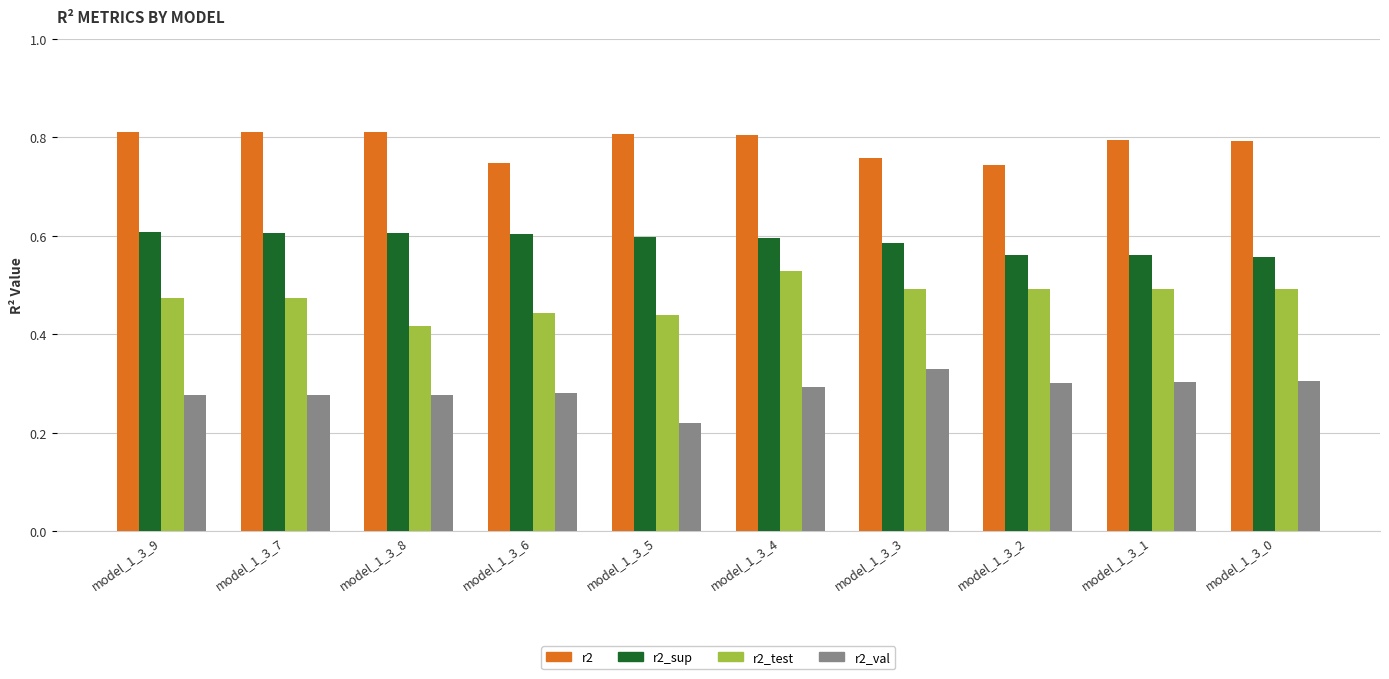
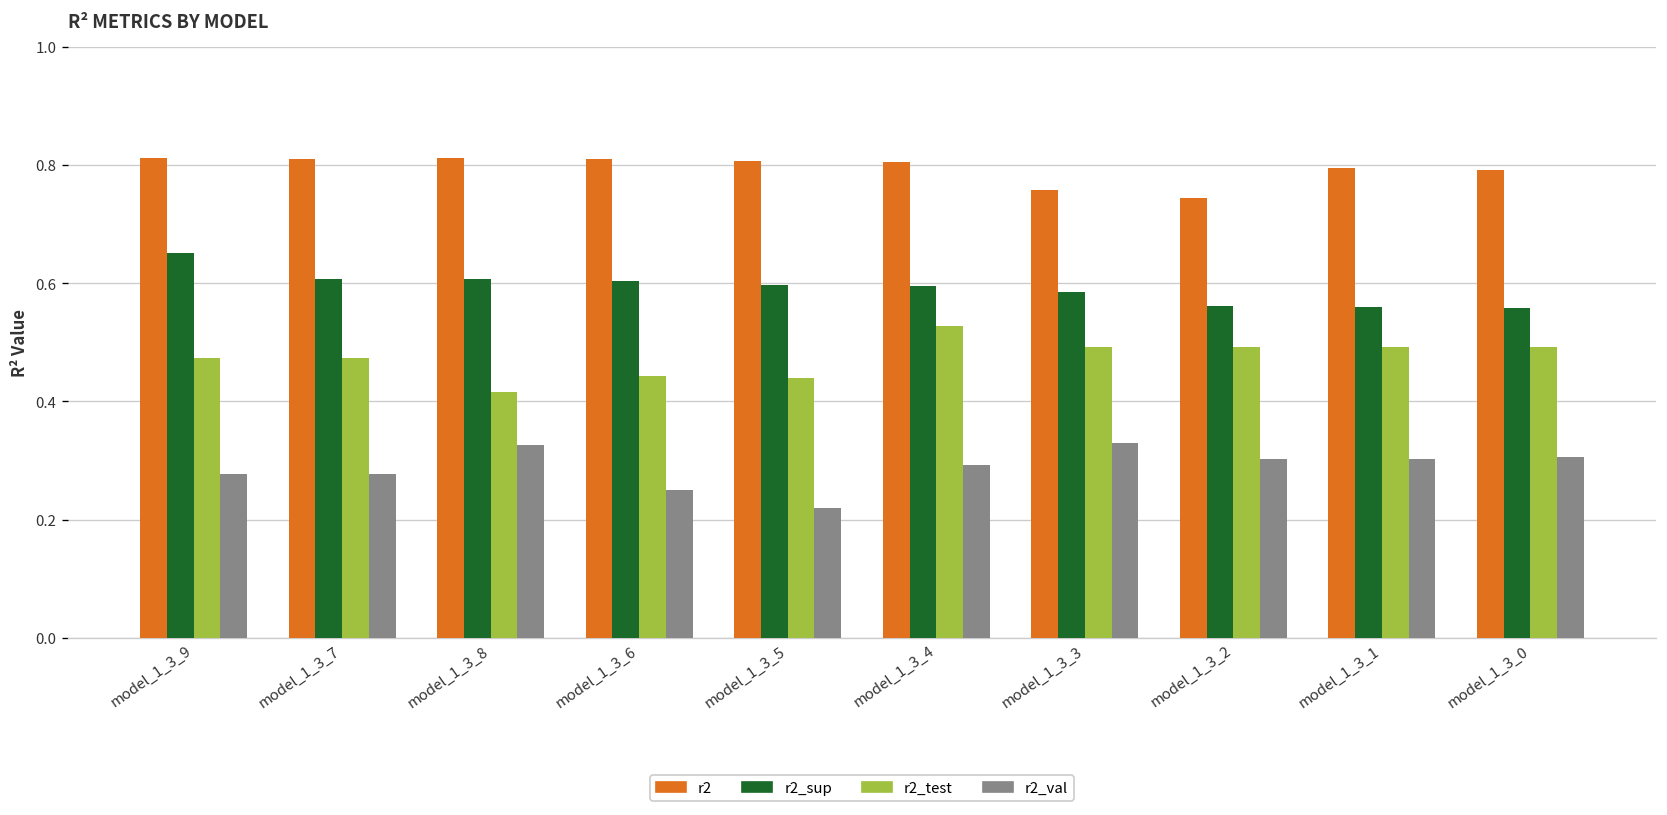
  {
    "r2": {
      "model_1_3_9": 0.81,
      "model_1_3_7": 0.81,
      "model_1_3_8": 0.81,
-     "model_1_3_6": 0.75,
+     "model_1_3_6": 0.81,
      "model_1_3_5": 0.81,
      "model_1_3_4": 0.81,
      "model_1_3_3": 0.76,
      "model_1_3_2": 0.74,
      "model_1_3_1": 0.79,
      "model_1_3_0": 0.79
    },
    "r2_sup": {
-     "model_1_3_9": 0.61,
+     "model_1_3_9": 0.65,
      "model_1_3_7": 0.61,
      "model_1_3_8": 0.61,
      "model_1_3_6": 0.60,
      "model_1_3_5": 0.60,
      "model_1_3_4": 0.60,
      "model_1_3_3": 0.58,
      "model_1_3_2": 0.56,
      "model_1_3_1": 0.56,
      "model_1_3_0": 0.56
    },
    "r2_test": {
      "model_1_3_9": 0.47,
      "model_1_3_7": 0.47,
      "model_1_3_8": 0.42,
      "model_1_3_6": 0.44,
      "model_1_3_5": 0.44,
      "model_1_3_4": 0.53,
      "model_1_3_3": 0.49,
      "model_1_3_2": 0.49,
      "model_1_3_1": 0.49,
      "model_1_3_0": 0.49
    },
    "r2_val": {
      "model_1_3_9": 0.28,
      "model_1_3_7": 0.28,
-     "model_1_3_8": 0.28,
-     "model_1_3_6": 0.28,
+     "model_1_3_8": 0.33,
+     "model_1_3_6": 0.25,
      "model_1_3_5": 0.22,
      "model_1_3_4": 0.29,
      "model_1_3_3": 0.33,
      "model_1_3_2": 0.30,
      "model_1_3_1": 0.30,
      "model_1_3_0": 0.31
    }
  }
